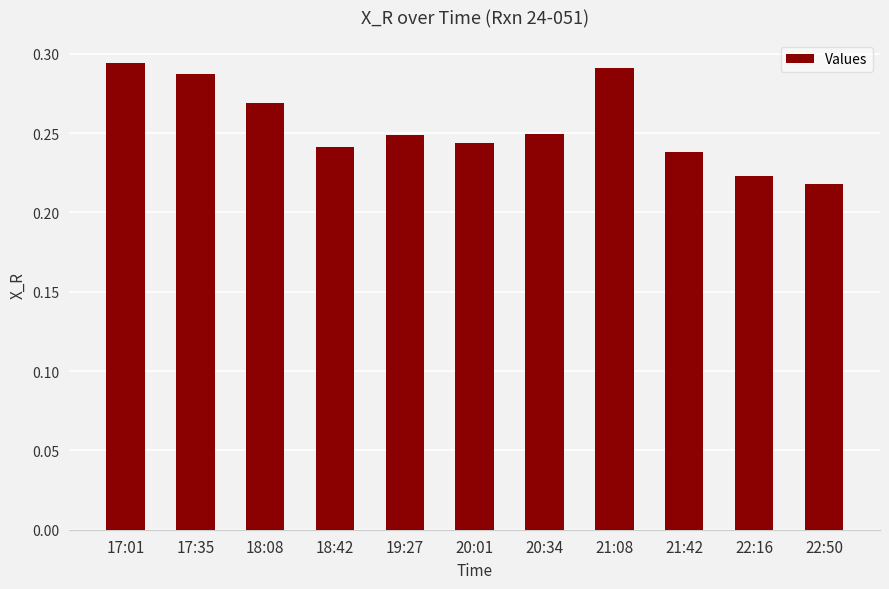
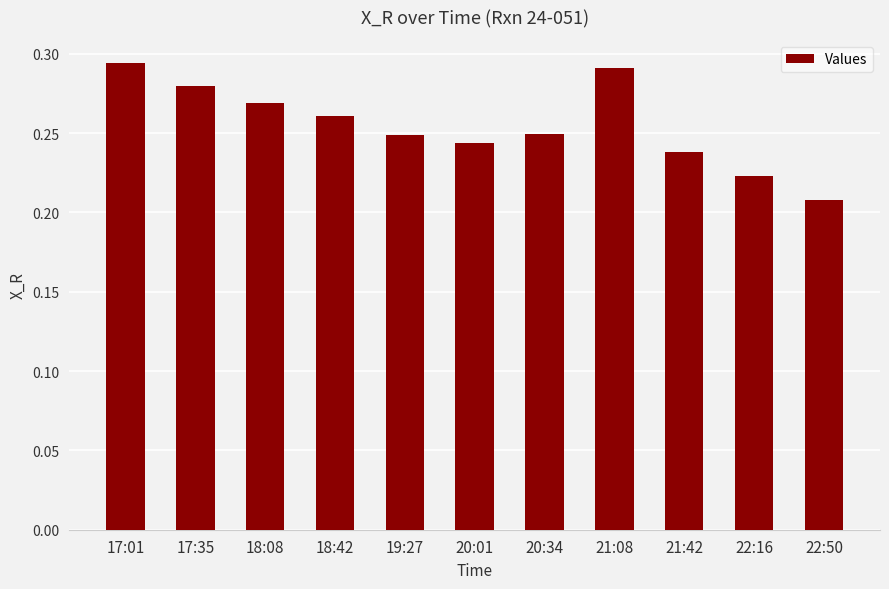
  {
    "17:01": 0.294,
-   "17:35": 0.287,
+   "17:35": 0.279,
    "18:08": 0.269,
-   "18:42": 0.241,
+   "18:42": 0.261,
    "19:27": 0.249,
    "20:01": 0.244,
    "20:34": 0.249,
    "21:08": 0.291,
    "21:42": 0.238,
    "22:16": 0.223,
-   "22:50": 0.218
+   "22:50": 0.208
  }
